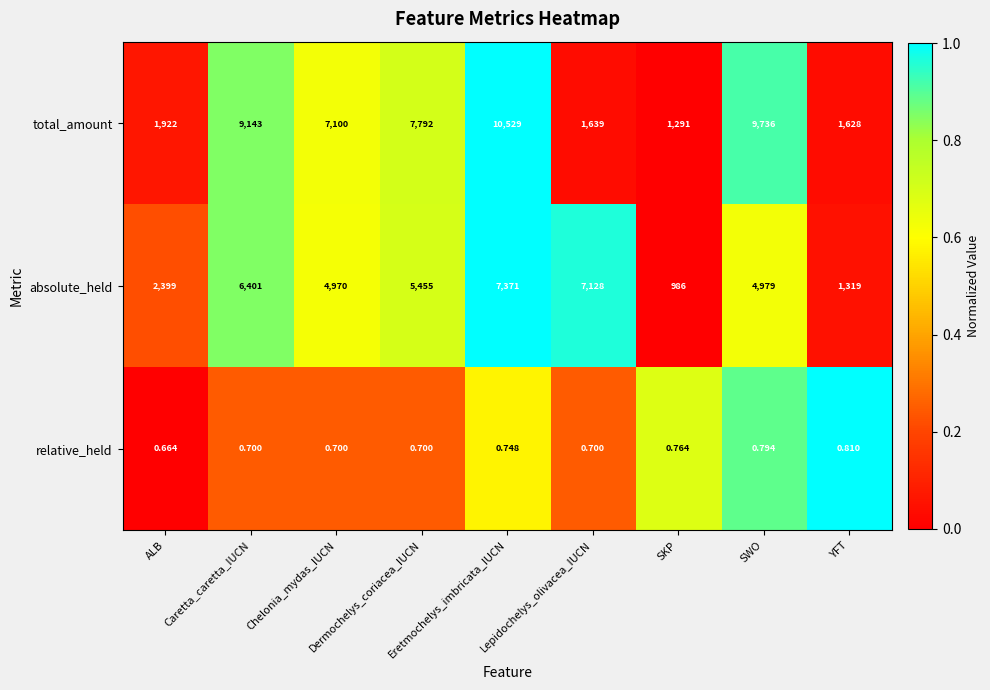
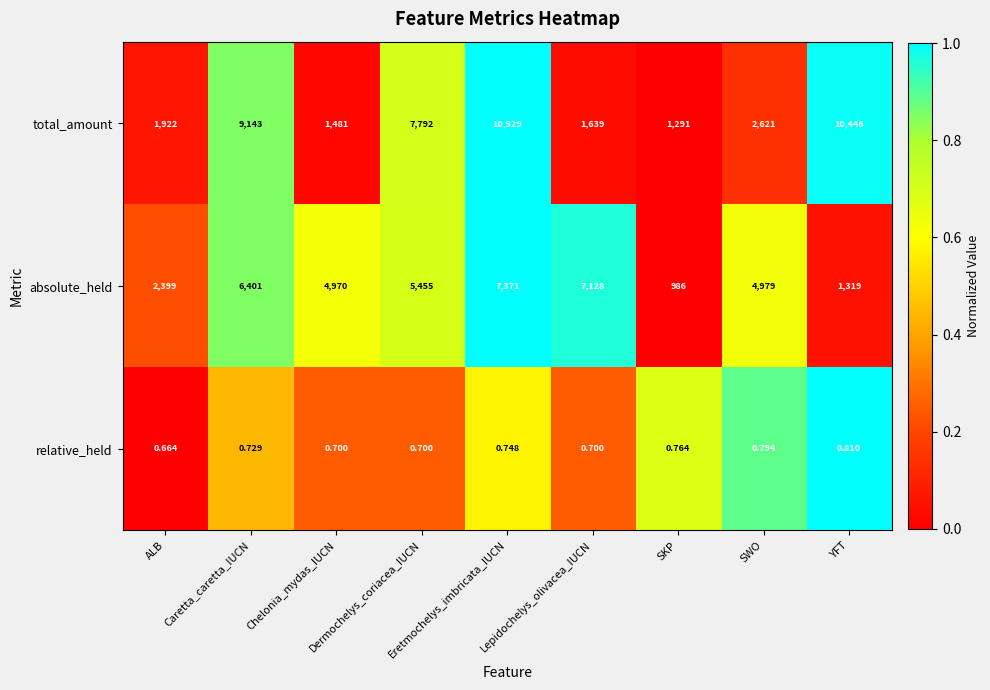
  {
    "total_amount": {
      "ALB": "1,922",
      "Caretta_caretta_IUCN": "9,143",
-     "Chelonia_mydas_IUCN": "7,100",
+     "Chelonia_mydas_IUCN": "1,481",
      "Dermochelys_coriacea_IUCN": "7,792",
      "Eretmochelys_imbricata_IUCN": "10,529",
      "Lepidochelys_olivacea_IUCN": "1,639",
      "SKP": "1,291",
-     "SWO": "9,736",
-     "YFT": "1,628"
+     "SWO": "2,621",
+     "YFT": "10,446"
    },
    "absolute_held": {
      "ALB": "2,399",
      "Caretta_caretta_IUCN": "6,401",
      "Chelonia_mydas_IUCN": "4,970",
      "Dermochelys_coriacea_IUCN": "5,455",
      "Eretmochelys_imbricata_IUCN": "7,371",
      "Lepidochelys_olivacea_IUCN": "7,128",
      "SKP": "986",
      "SWO": "4,979",
      "YFT": "1,319"
    },
    "relative_held": {
      "ALB": "0.664",
-     "Caretta_caretta_IUCN": "0.700",
+     "Caretta_caretta_IUCN": "0.729",
      "Chelonia_mydas_IUCN": "0.700",
      "Dermochelys_coriacea_IUCN": "0.700",
      "Eretmochelys_imbricata_IUCN": "0.748",
      "Lepidochelys_olivacea_IUCN": "0.700",
      "SKP": "0.764",
      "SWO": "0.794",
      "YFT": "0.810"
    }
  }
